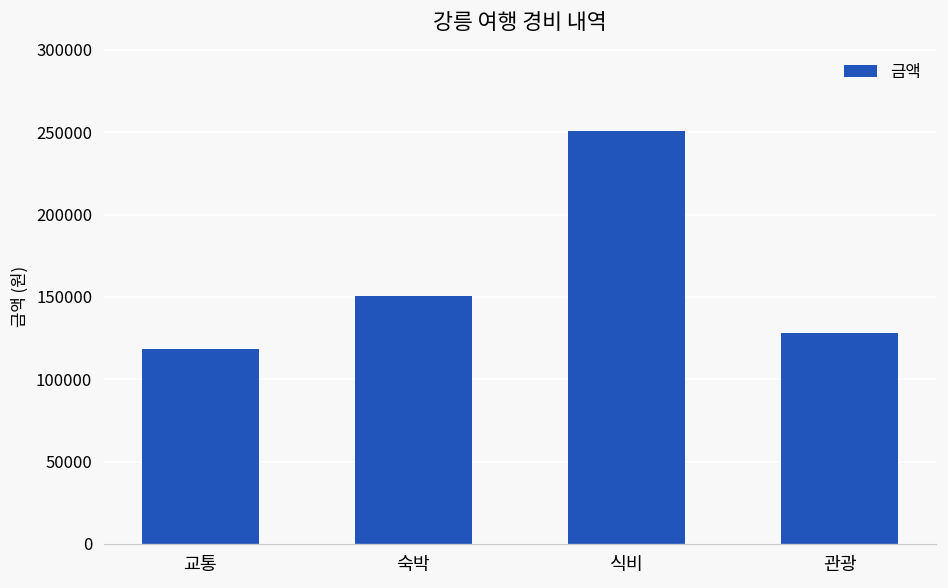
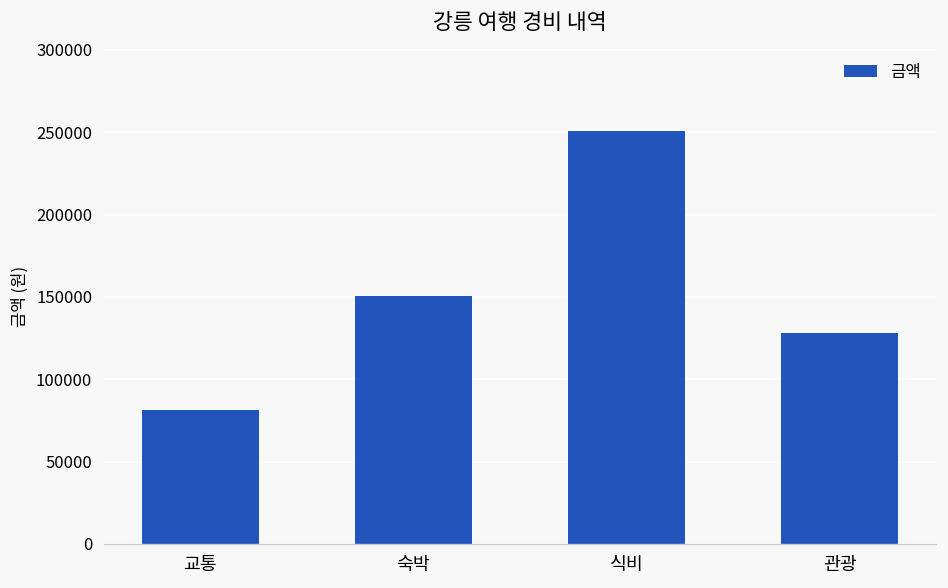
  {
-   "교통": 118000,
+   "교통": 81000,
    "숙박": 150000,
    "식비": 251000,
    "관광": 128000
  }
